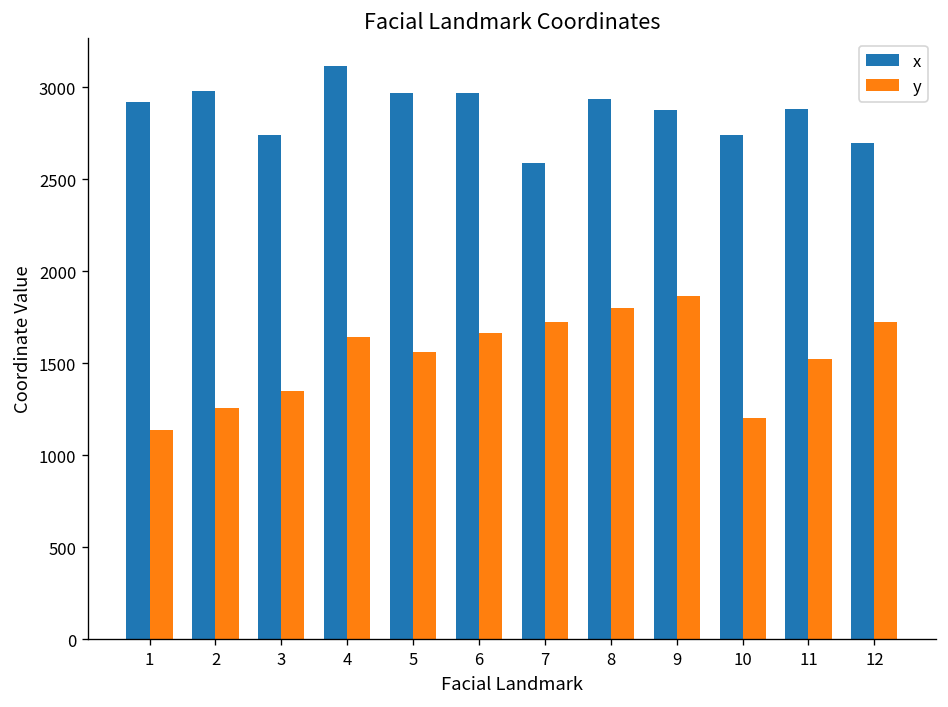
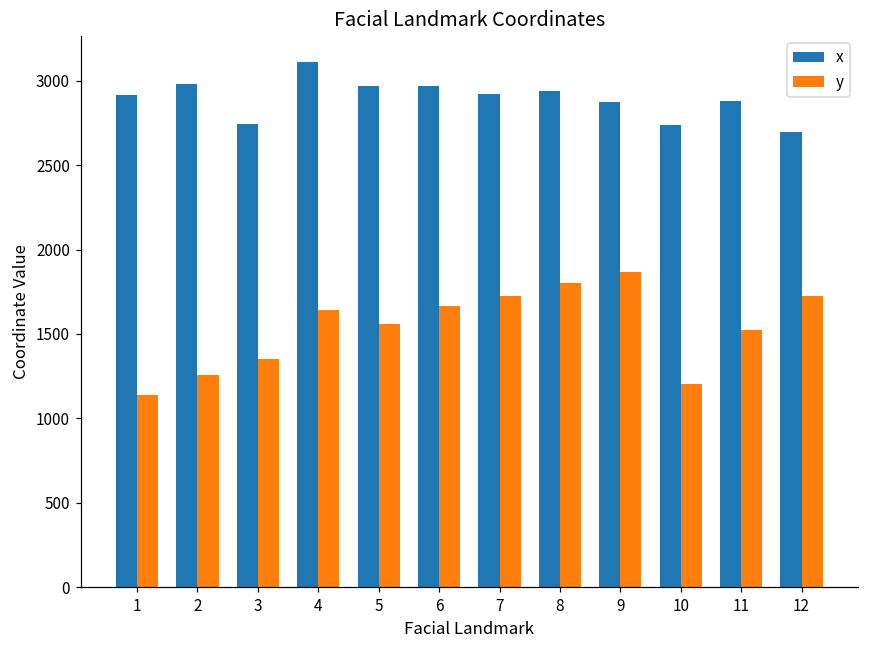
  {
    "x": {
      "1": 2920,
      "2": 2980,
      "3": 2740,
      "4": 3110,
      "5": 2970,
      "6": 2970,
-     "7": 2590,
+     "7": 2920,
      "8": 2940,
      "9": 2870,
      "10": 2740,
      "11": 2880,
      "12": 2700
    },
    "y": {
      "1": 1140,
      "2": 1260,
      "3": 1350,
      "4": 1640,
      "5": 1560,
      "6": 1660,
      "7": 1720,
      "8": 1800,
      "9": 1870,
      "10": 1200,
      "11": 1520,
      "12": 1720
    }
  }
